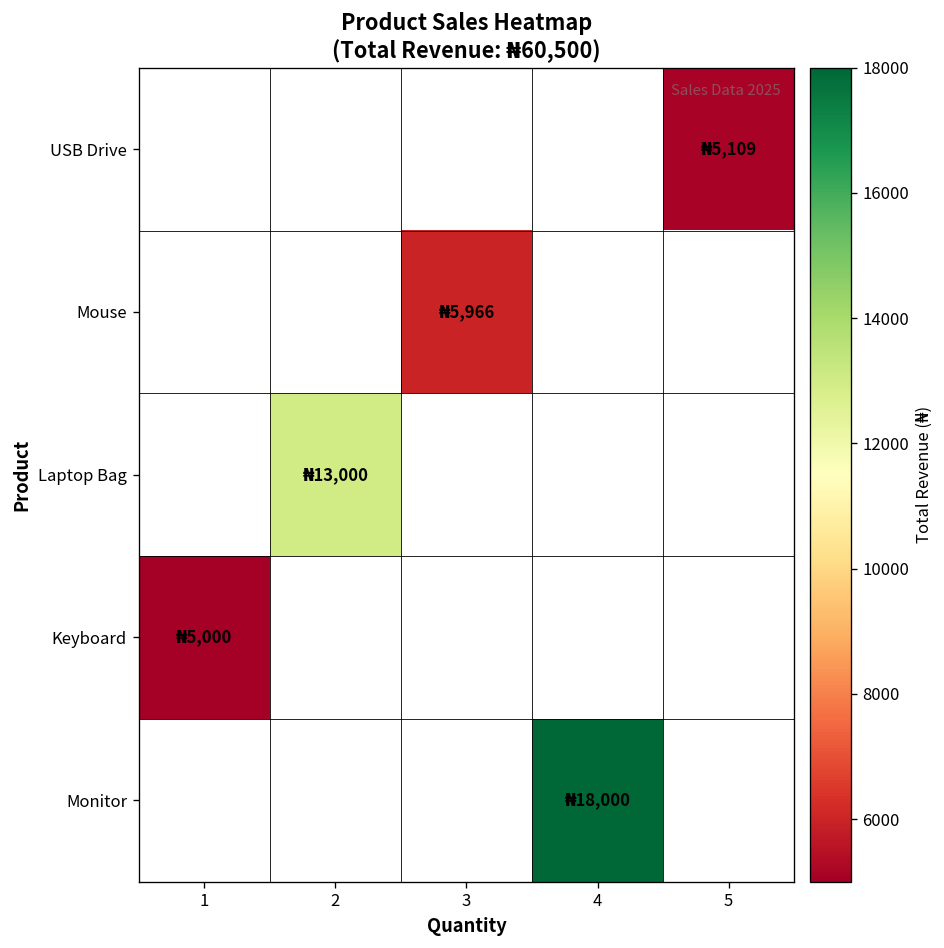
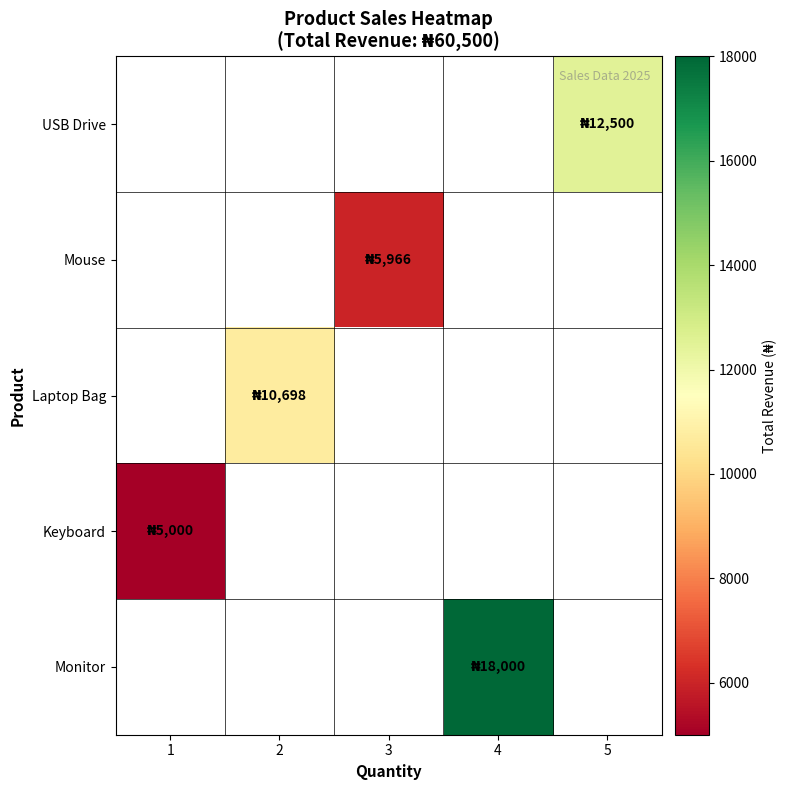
  {
    "USB Drive": {
-     "5": "5,109"
+     "5": "12,500"
    },
    "Mouse": {
      "3": "5,966"
    },
    "Laptop Bag": {
-     "2": "13,000"
+     "2": "10,698"
    },
    "Keyboard": {
      "1": "5,000"
    },
    "Monitor": {
      "4": "18,000"
    }
  }
